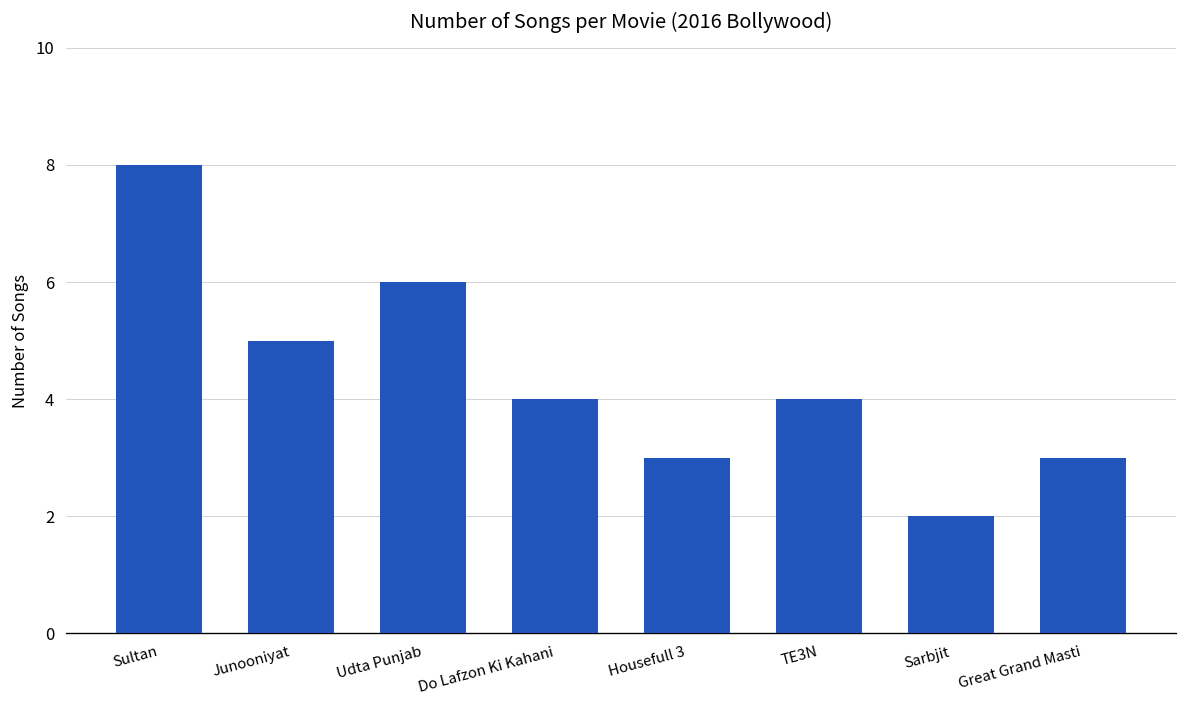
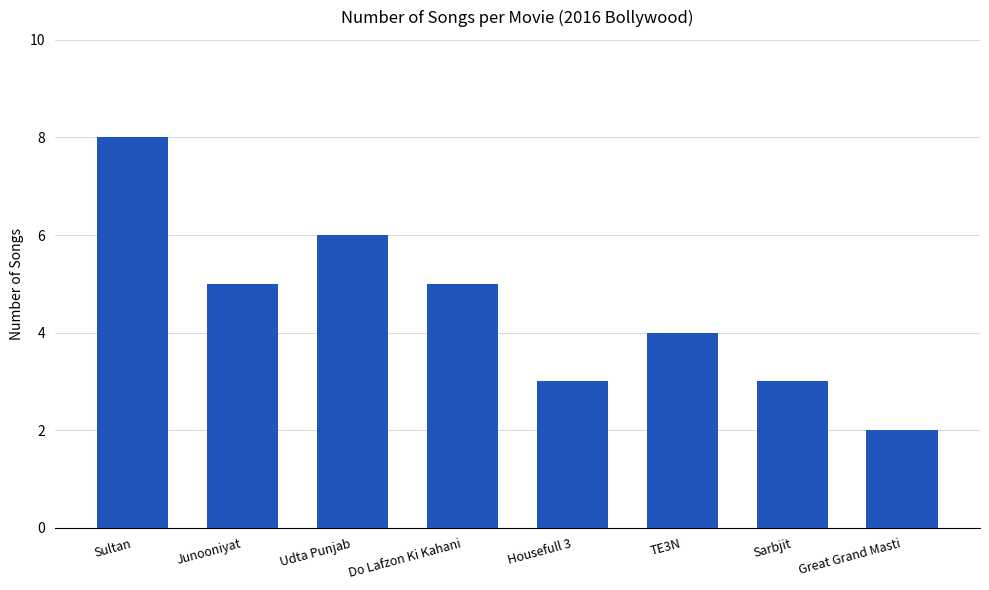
  {
    "Sultan": 8,
    "Junooniyat": 5,
    "Udta Punjab": 6,
-   "Do Lafzon Ki Kahani": 4,
+   "Do Lafzon Ki Kahani": 5,
    "Housefull 3": 3,
    "TE3N": 4,
-   "Sarbjit": 2,
-   "Great Grand Masti": 3
+   "Sarbjit": 3,
+   "Great Grand Masti": 2
  }
